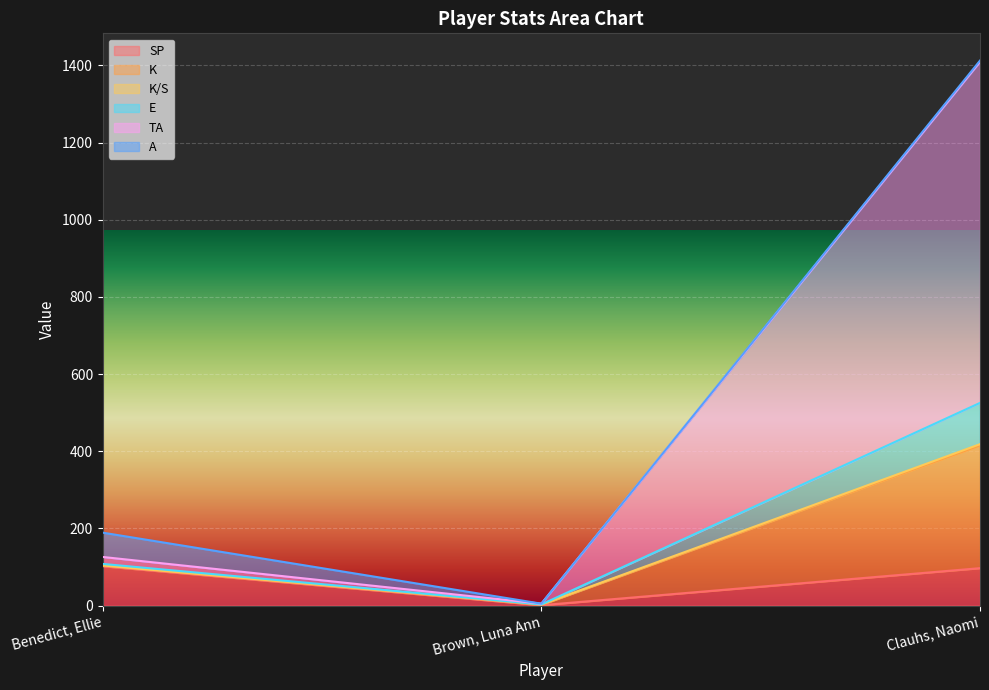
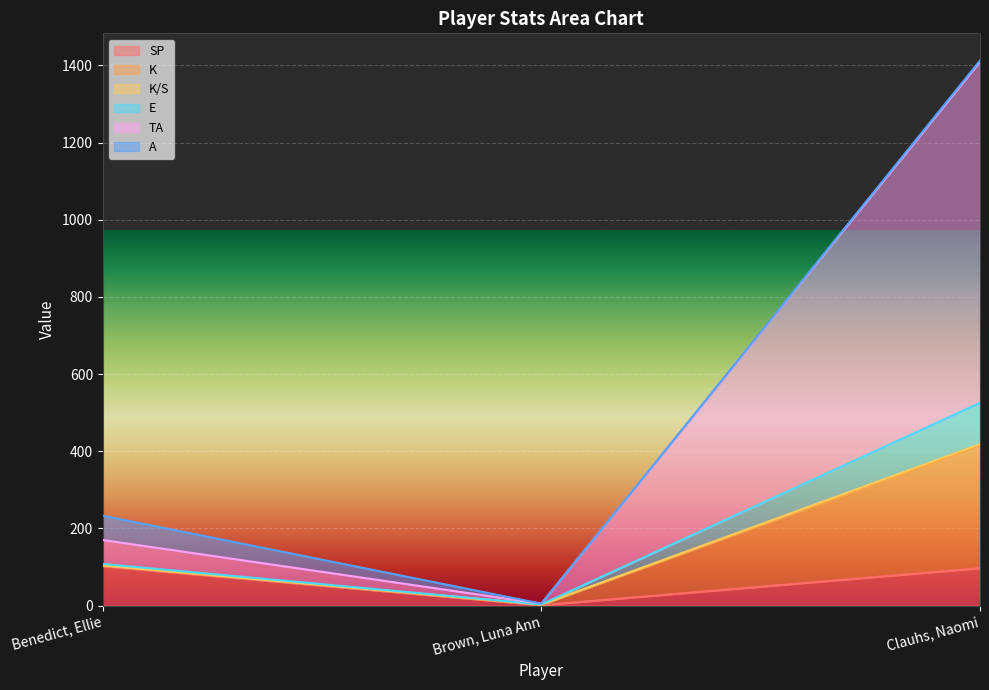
  {
    "TA": {
-     "Benedict, Ellie": 20
+     "Benedict, Ellie": 60
    }
  }
